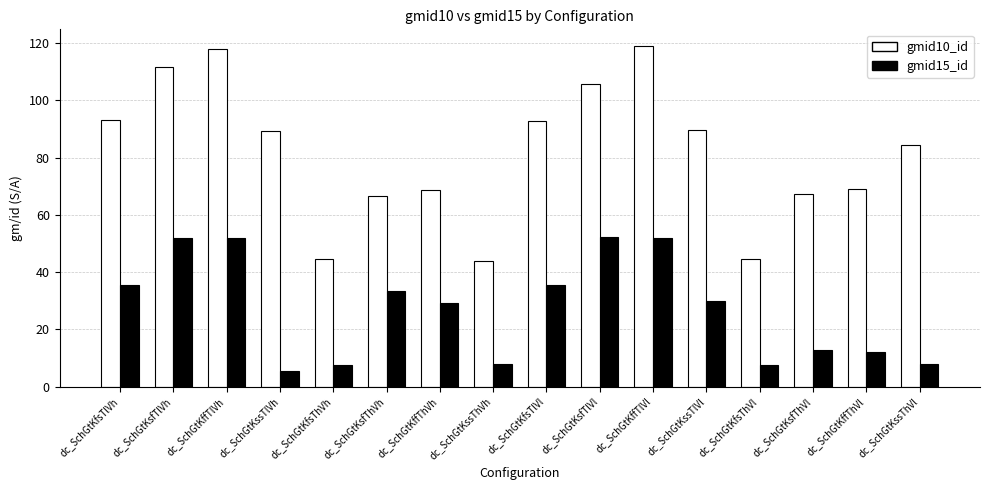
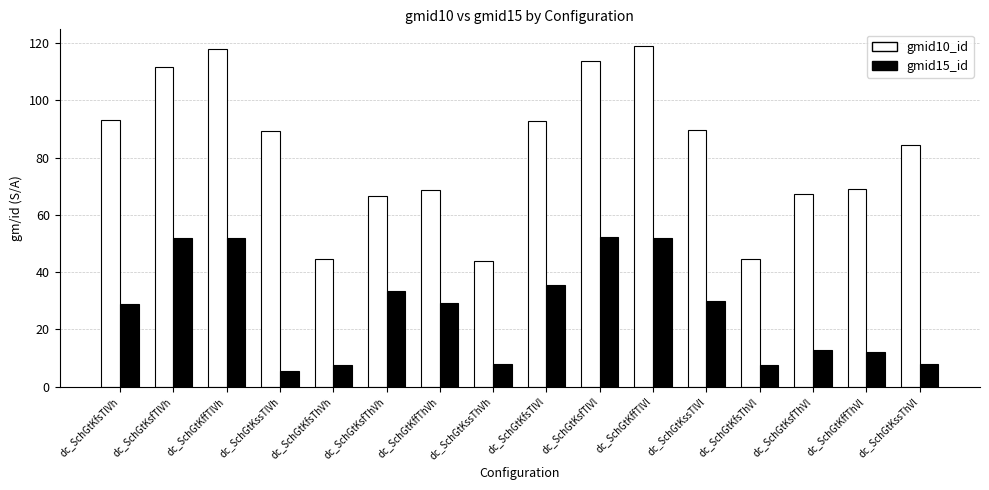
  {
    "gmid10_id": {
      "dc_SchGtKfsTlVh": 93,
      "dc_SchGtKsfTlVh": 112,
      "dc_SchGtKffTlVh": 118,
      "dc_SchGtKssTlVh": 89,
      "dc_SchGtKfsThVh": 45,
      "dc_SchGtKsfThVh": 67,
      "dc_SchGtKffThVh": 69,
      "dc_SchGtKssThVh": 44,
      "dc_SchGtKfsTlVl": 93,
-     "dc_SchGtKsfTlVl": 106,
+     "dc_SchGtKsfTlVl": 114,
      "dc_SchGtKffTlVl": 119,
      "dc_SchGtKssTlVl": 90,
      "dc_SchGtKfsThVl": 45,
      "dc_SchGtKsfThVl": 67,
      "dc_SchGtKffThVl": 69,
      "dc_SchGtKssThVl": 85
    },
    "gmid15_id": {
-     "dc_SchGtKfsTlVh": 36,
+     "dc_SchGtKfsTlVh": 29,
      "dc_SchGtKsfTlVh": 52,
      "dc_SchGtKffTlVh": 52,
      "dc_SchGtKssTlVh": 5,
      "dc_SchGtKfsThVh": 8,
      "dc_SchGtKsfThVh": 34,
      "dc_SchGtKffThVh": 29,
      "dc_SchGtKssThVh": 8,
      "dc_SchGtKfsTlVl": 35,
      "dc_SchGtKsfTlVl": 52,
      "dc_SchGtKffTlVl": 52,
      "dc_SchGtKssTlVl": 30,
      "dc_SchGtKfsThVl": 8,
      "dc_SchGtKsfThVl": 13,
      "dc_SchGtKffThVl": 12,
      "dc_SchGtKssThVl": 8
    }
  }
